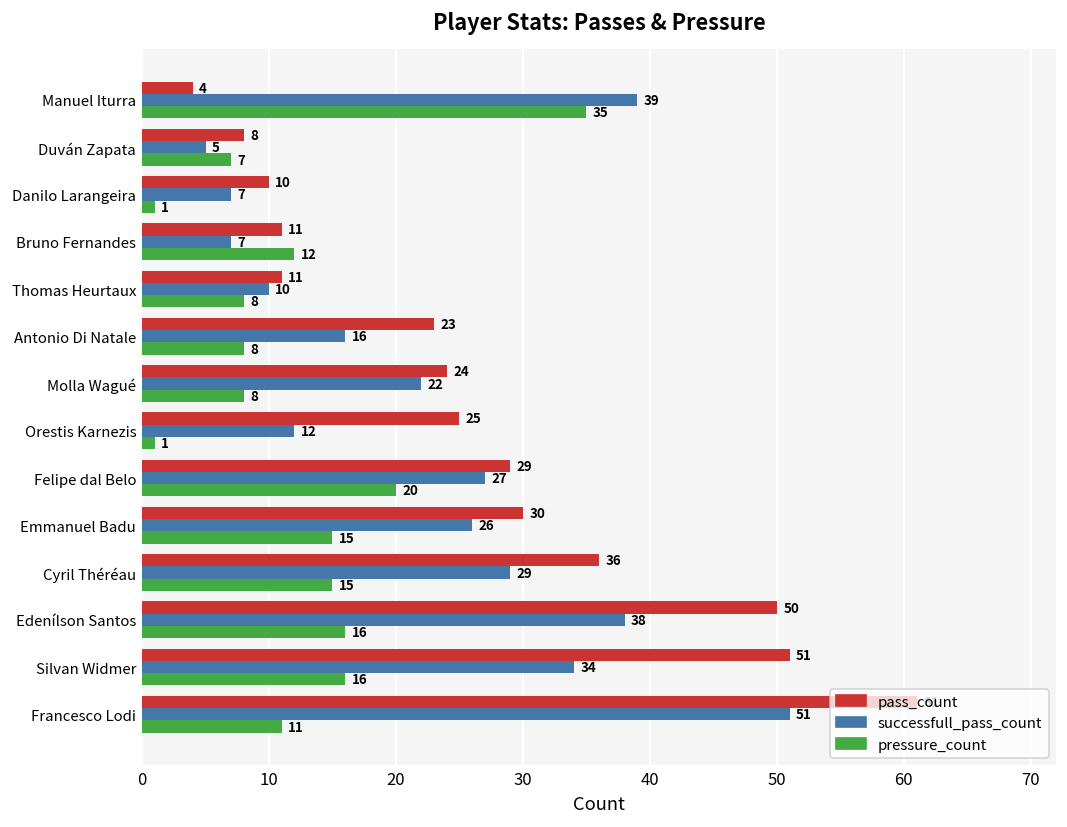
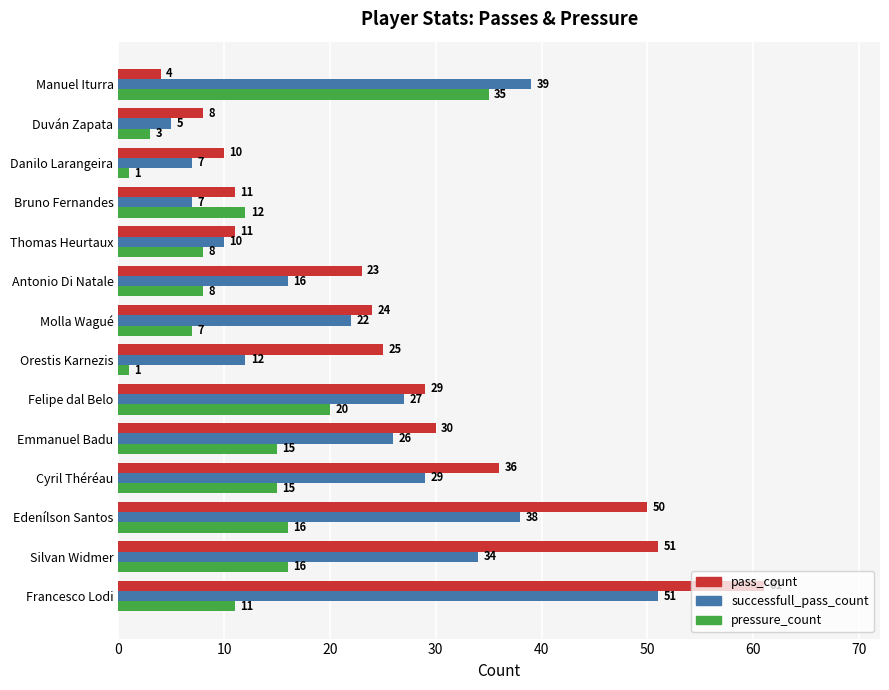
  {
    "pass_count": {
      "Manuel Iturra": 4,
      "Duván Zapata": 8,
      "Danilo Larangeira": 10,
      "Bruno Fernandes": 11,
      "Thomas Heurtaux": 11,
      "Antonio Di Natale": 23,
      "Molla Wagué": 24,
      "Orestis Karnezis": 25,
      "Felipe dal Belo": 29,
      "Emmanuel Badu": 30,
      "Cyril Théréau": 36,
      "Edenílson Santos": 50,
      "Silvan Widmer": 51
    },
    "successfull_pass_count": {
      "Manuel Iturra": 39,
      "Duván Zapata": 5,
      "Danilo Larangeira": 7,
      "Bruno Fernandes": 7,
      "Thomas Heurtaux": 10,
      "Antonio Di Natale": 16,
      "Molla Wagué": 22,
      "Orestis Karnezis": 12,
      "Felipe dal Belo": 27,
      "Emmanuel Badu": 26,
      "Cyril Théréau": 29,
      "Edenílson Santos": 38,
      "Silvan Widmer": 34,
      "Francesco Lodi": 51
    },
    "pressure_count": {
      "Manuel Iturra": 35,
-     "Duván Zapata": 7,
+     "Duván Zapata": 3,
      "Danilo Larangeira": 1,
      "Bruno Fernandes": 12,
      "Thomas Heurtaux": 8,
      "Antonio Di Natale": 8,
-     "Molla Wagué": 8,
+     "Molla Wagué": 7,
      "Orestis Karnezis": 1,
      "Felipe dal Belo": 20,
      "Emmanuel Badu": 15,
      "Cyril Théréau": 15,
      "Edenílson Santos": 16,
      "Silvan Widmer": 16,
      "Francesco Lodi": 11
    }
  }
